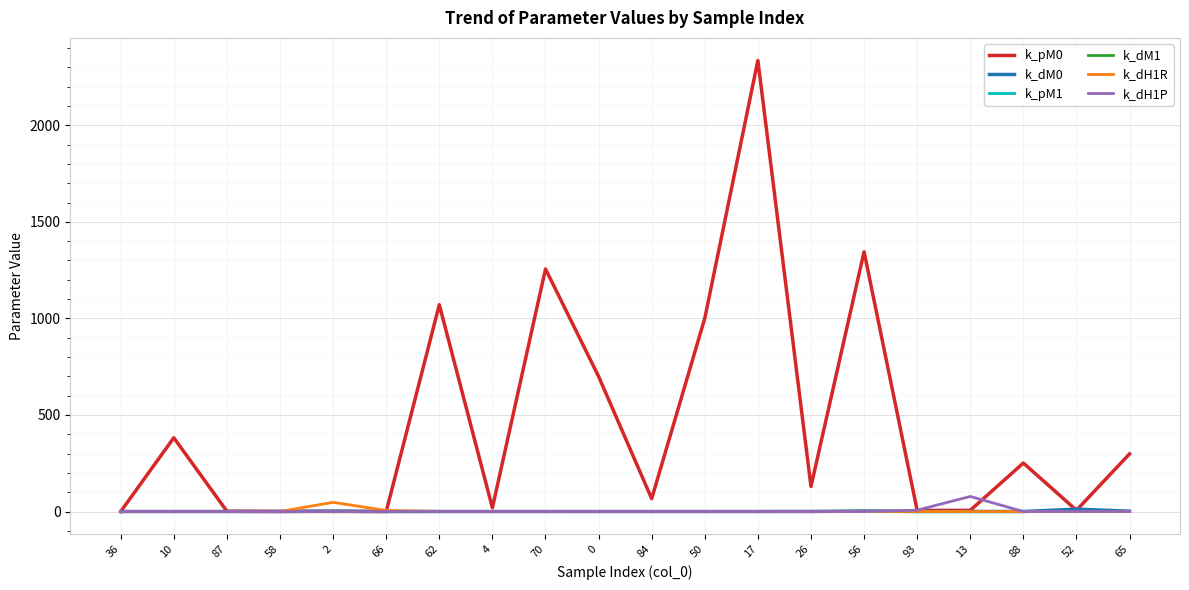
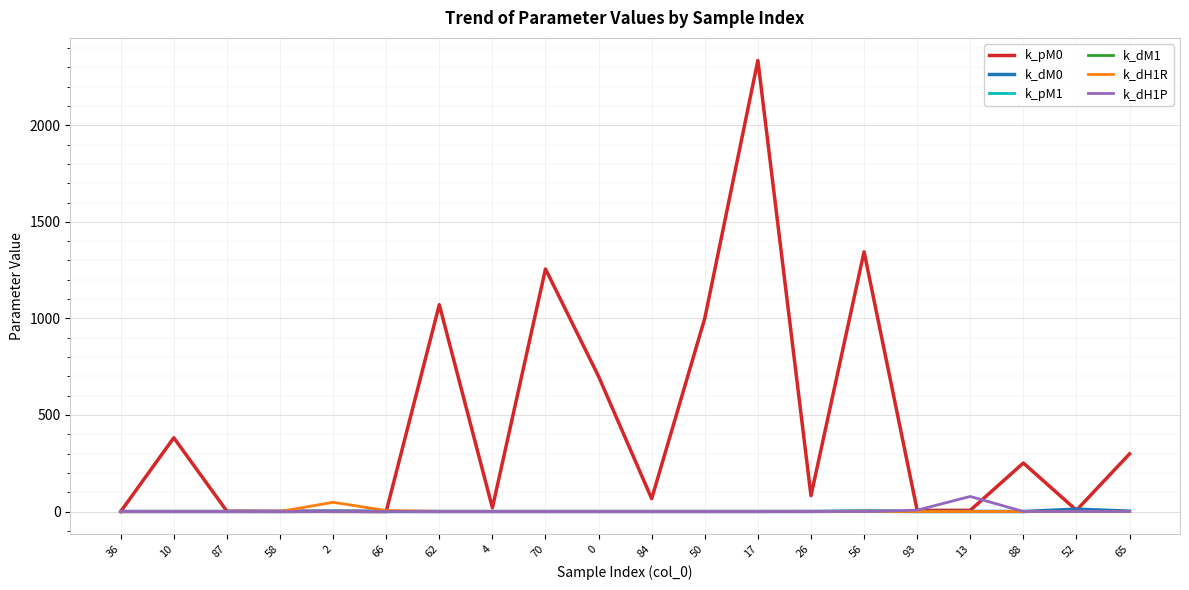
  {
    "k_pM0": {
      "10": 380,
      "62": 1070,
      "4": 20,
      "70": 1260,
      "0": 700,
      "84": 70,
      "50": 1000,
      "17": 2340,
-     "26": 130,
+     "26": 80,
      "56": 1340,
      "88": 250,
      "65": 300
    },
    "k_dH1R": {
      "2": 50
    },
    "k_dH1P": {
      "13": 80
    }
  }
